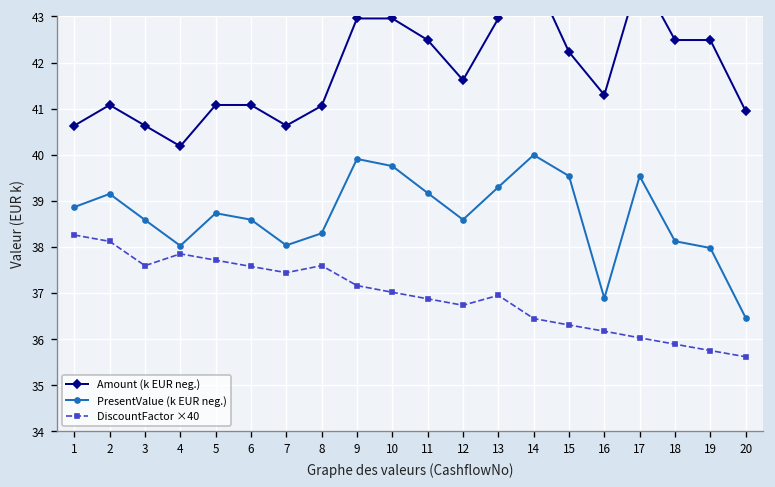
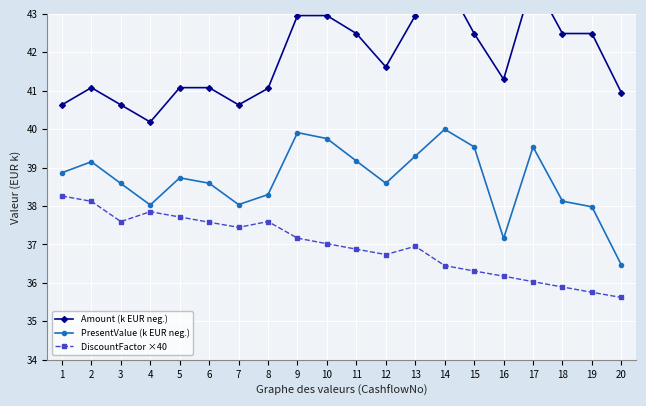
  {
    "Amount (k EUR neg.)": {
      "1": 40.6,
      "2": 41.1,
      "3": 40.6,
      "4": 40.2,
      "5": 41.1,
      "6": 41.1,
      "7": 40.6,
      "8": 41.1,
      "9": 43.0,
      "10": 43.0,
      "11": 42.5,
      "12": 41.6,
      "13": 43.0,
-     "15": 42.2,
+     "15": 42.5,
      "16": 41.3,
      "18": 42.5,
      "19": 42.5,
      "20": 40.9
    },
    "PresentValue (k EUR neg.)": {
      "1": 38.9,
      "2": 39.2,
      "3": 38.6,
      "4": 38.0,
      "5": 38.7,
      "6": 38.6,
      "7": 38.0,
      "8": 38.3,
      "9": 39.9,
      "10": 39.8,
      "11": 39.2,
      "12": 38.6,
      "13": 39.3,
      "14": 40.0,
      "15": 39.5,
-     "16": 36.9,
+     "16": 37.2,
      "17": 39.5,
      "18": 38.1,
      "19": 38.0,
      "20": 36.5
    },
    "DiscountFactor ×40": {
      "1": 38.3,
      "2": 38.1,
      "3": 37.6,
      "4": 37.9,
      "5": 37.7,
      "6": 37.6,
      "7": 37.4,
      "8": 37.6,
      "9": 37.2,
      "10": 37.0,
      "11": 36.9,
      "12": 36.7,
      "13": 37.0,
      "14": 36.4,
      "15": 36.3,
      "16": 36.2,
      "17": 36.0,
      "18": 35.9,
      "19": 35.8,
      "20": 35.6
    }
  }
